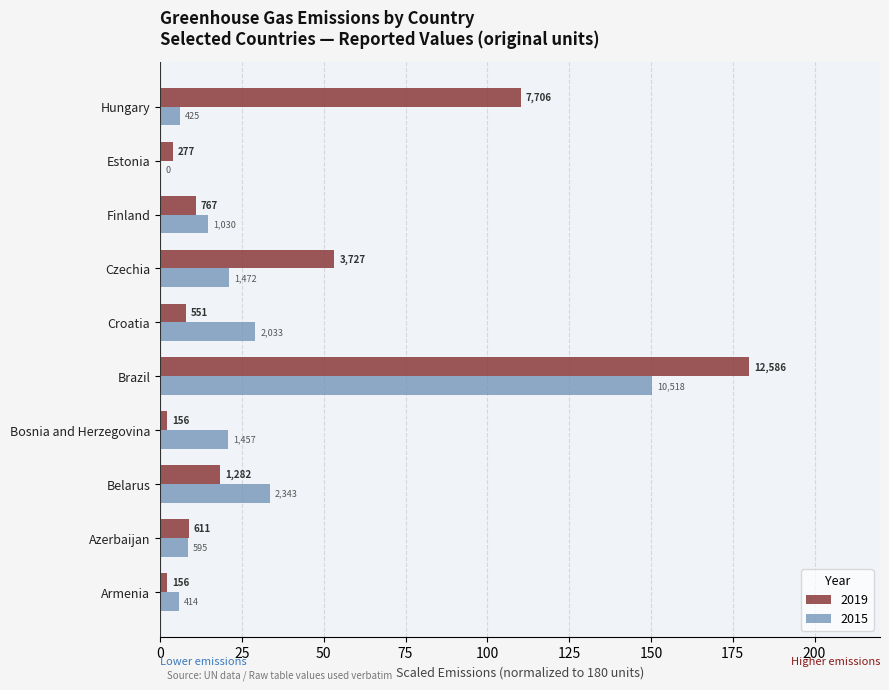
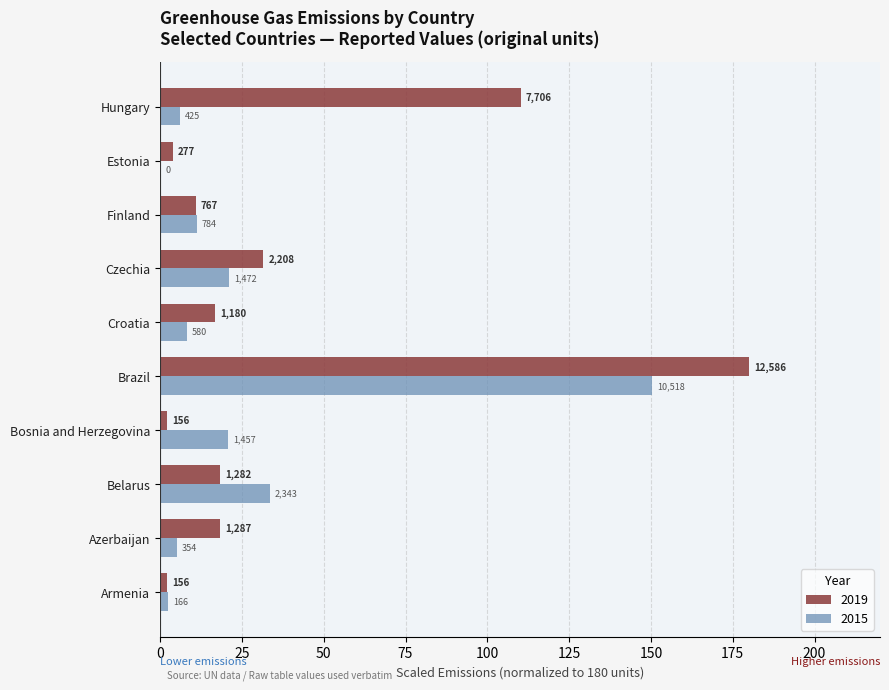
  {
    "2019": {
-     "Czechia": "3,727",
-     "Croatia": "551",
-     "Azerbaijan": "611"
+     "Czechia": "2,208",
+     "Croatia": "1,180",
+     "Azerbaijan": "1,287"
    },
    "2015": {
      "Estonia": "0",
-     "Finland": "1,030",
-     "Croatia": "2,033",
-     "Azerbaijan": "595",
-     "Armenia": "414"
+     "Finland": "784",
+     "Croatia": "580",
+     "Azerbaijan": "354",
+     "Armenia": "166"
    }
  }
